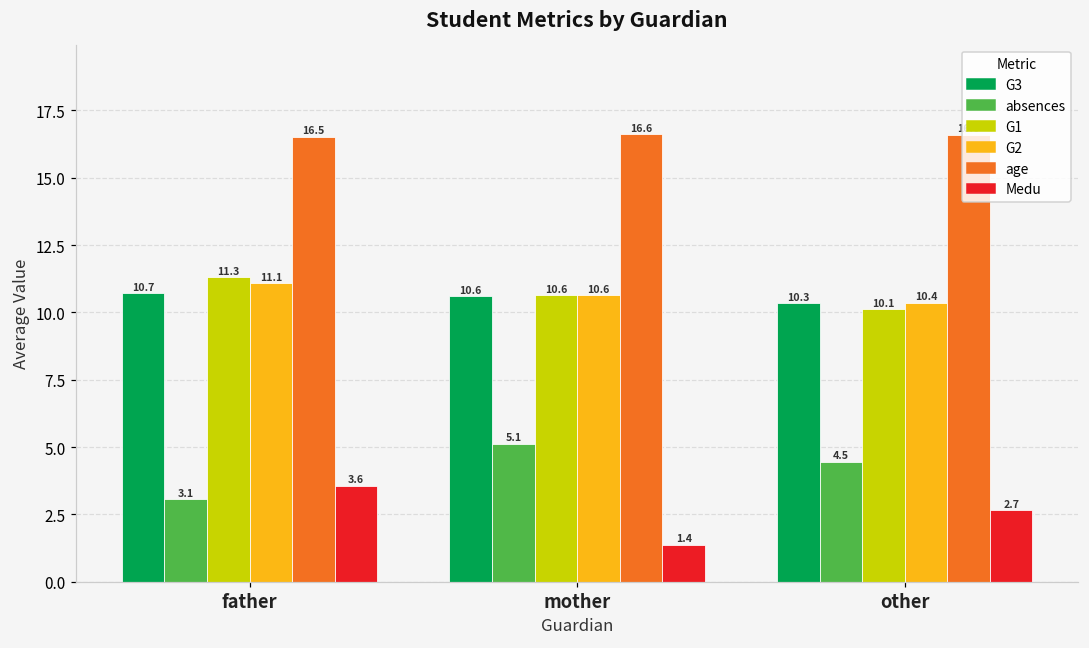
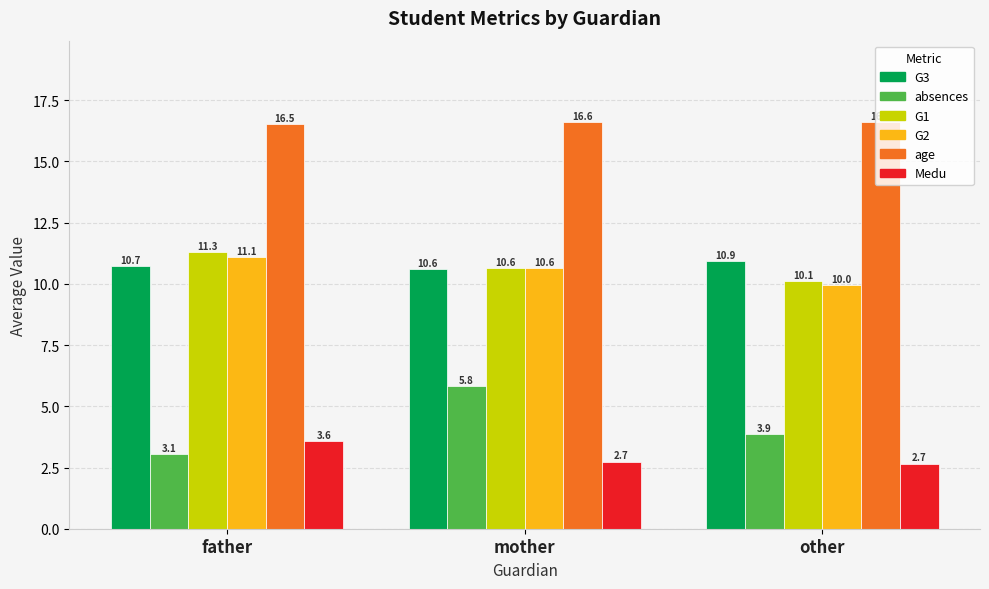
  {
    "G3": {
      "father": 10.7,
      "mother": 10.6,
-     "other": 10.3
+     "other": 10.9
    },
    "absences": {
      "father": 3.1,
-     "mother": 5.1,
-     "other": 4.5
+     "mother": 5.8,
+     "other": 3.9
    },
    "G1": {
      "father": 11.3,
      "mother": 10.6,
      "other": 10.1
    },
    "G2": {
      "father": 11.1,
      "mother": 10.6,
-     "other": 10.4
+     "other": 10.0
    },
    "age": {
      "father": 16.5,
      "mother": 16.6
    },
    "Medu": {
      "father": 3.6,
-     "mother": 1.4,
+     "mother": 2.7,
      "other": 2.7
    }
  }
